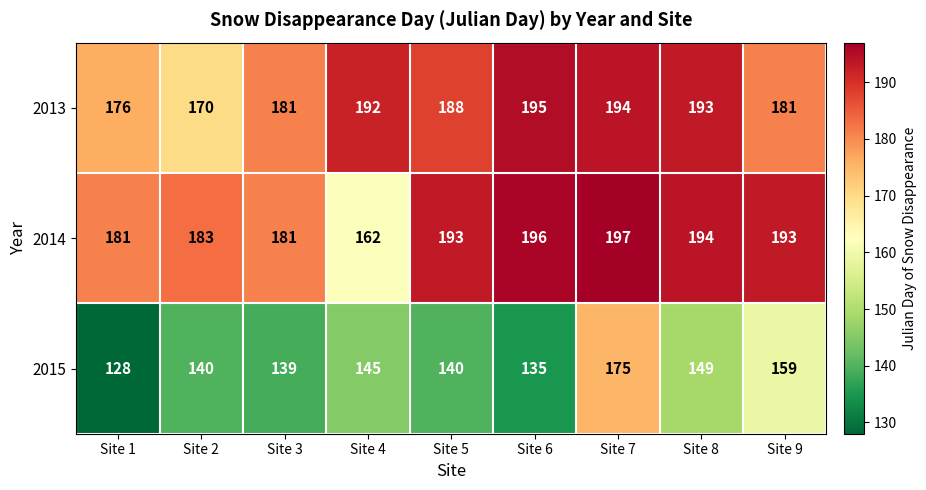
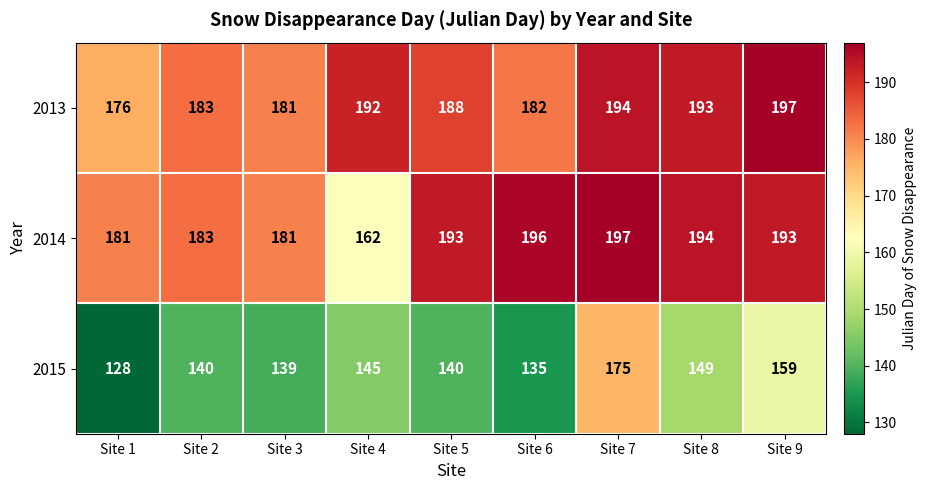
  {
    "2013": {
      "Site 1": 176,
-     "Site 2": 170,
+     "Site 2": 183,
      "Site 3": 181,
      "Site 4": 192,
      "Site 5": 188,
-     "Site 6": 195,
+     "Site 6": 182,
      "Site 7": 194,
      "Site 8": 193,
-     "Site 9": 181
+     "Site 9": 197
    },
    "2014": {
      "Site 1": 181,
      "Site 2": 183,
      "Site 3": 181,
      "Site 4": 162,
      "Site 5": 193,
      "Site 6": 196,
      "Site 7": 197,
      "Site 8": 194,
      "Site 9": 193
    },
    "2015": {
      "Site 1": 128,
      "Site 2": 140,
      "Site 3": 139,
      "Site 4": 145,
      "Site 5": 140,
      "Site 6": 135,
      "Site 7": 175,
      "Site 8": 149,
      "Site 9": 159
    }
  }
